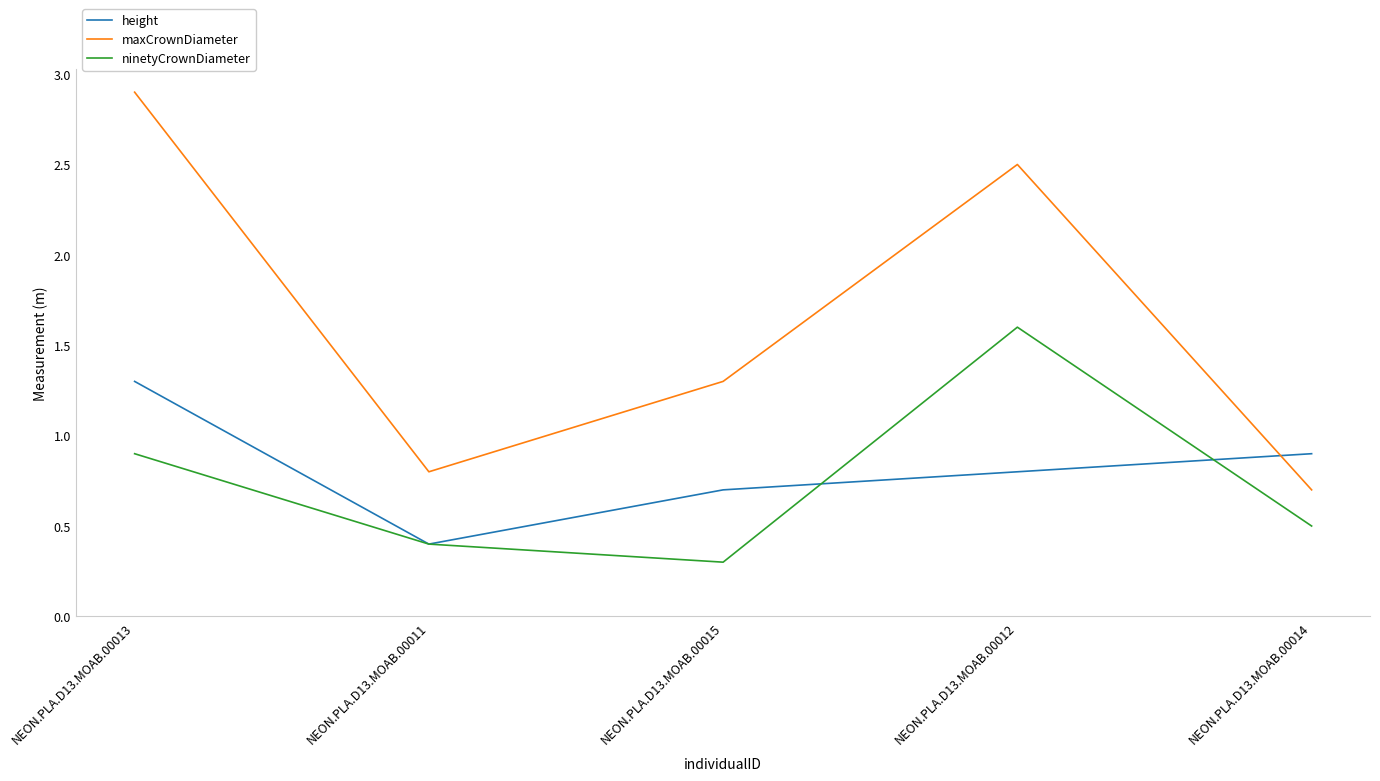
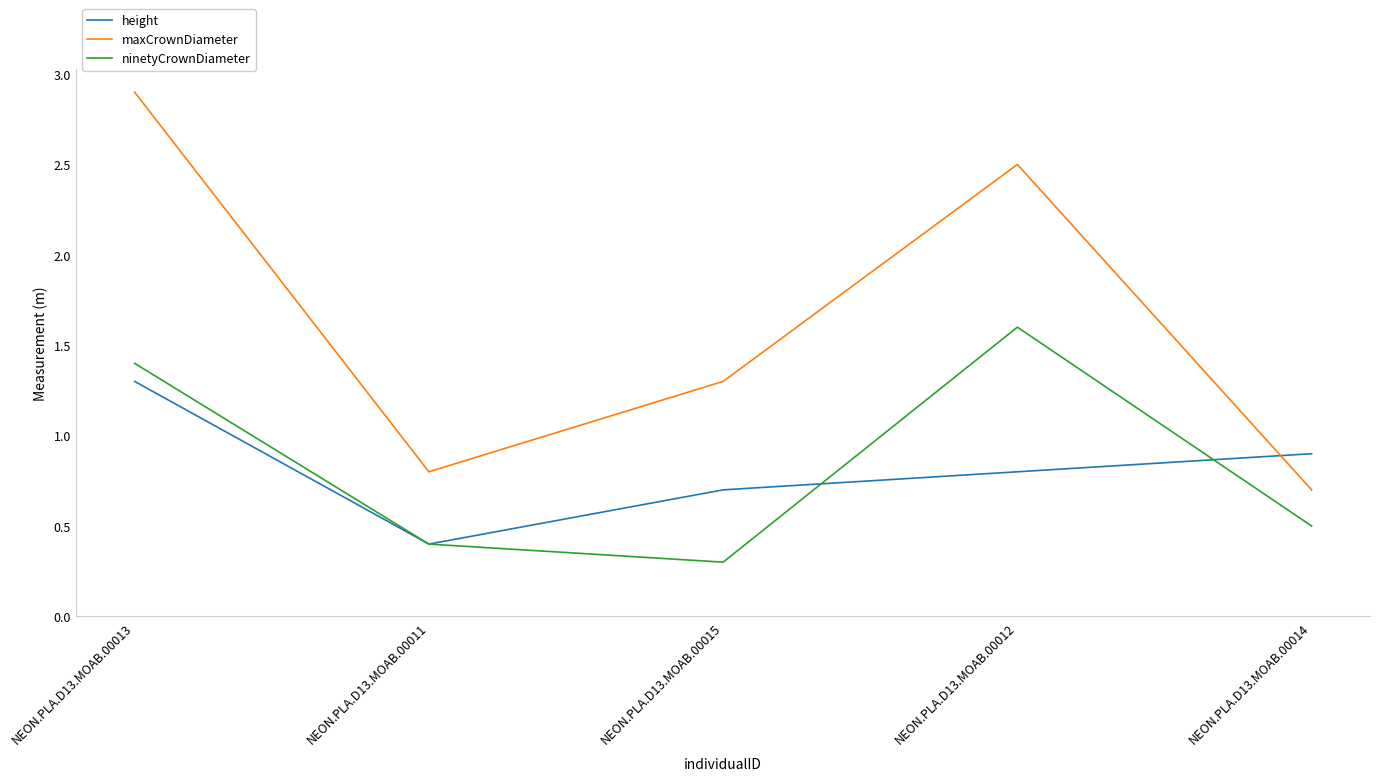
  {
    "height": {
      "NEON.PLA.D13.MOAB.00013": 1.3,
      "NEON.PLA.D13.MOAB.00015": 0.7,
      "NEON.PLA.D13.MOAB.00012": 0.8,
      "NEON.PLA.D13.MOAB.00014": 0.9
    },
    "maxCrownDiameter": {
      "NEON.PLA.D13.MOAB.00013": 2.9,
      "NEON.PLA.D13.MOAB.00011": 0.8,
      "NEON.PLA.D13.MOAB.00015": 1.3,
      "NEON.PLA.D13.MOAB.00012": 2.5,
      "NEON.PLA.D13.MOAB.00014": 0.7
    },
    "ninetyCrownDiameter": {
-     "NEON.PLA.D13.MOAB.00013": 0.9,
+     "NEON.PLA.D13.MOAB.00013": 1.4,
      "NEON.PLA.D13.MOAB.00015": 0.3,
      "NEON.PLA.D13.MOAB.00012": 1.6,
      "NEON.PLA.D13.MOAB.00014": 0.5
    }
  }
